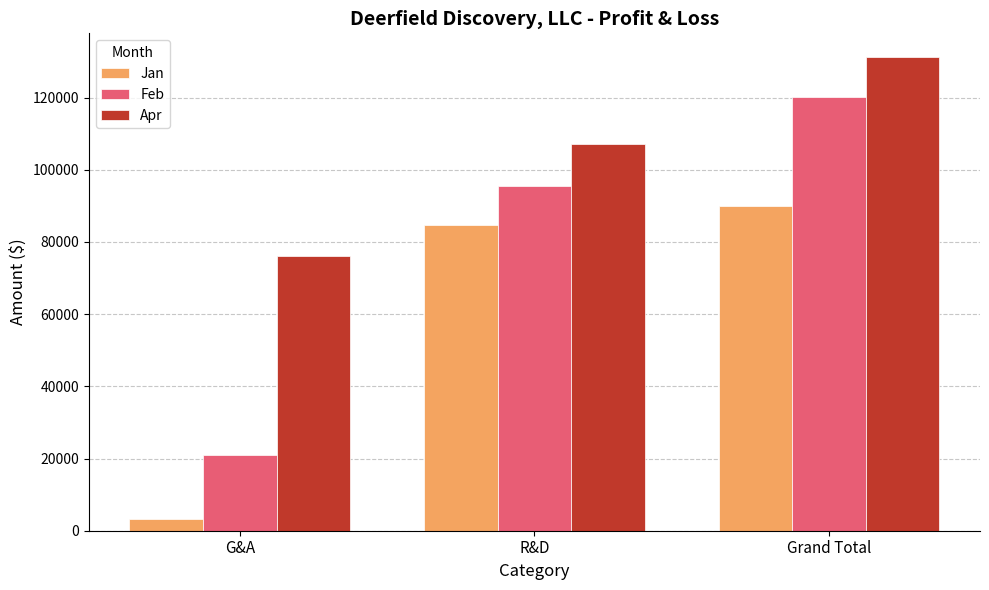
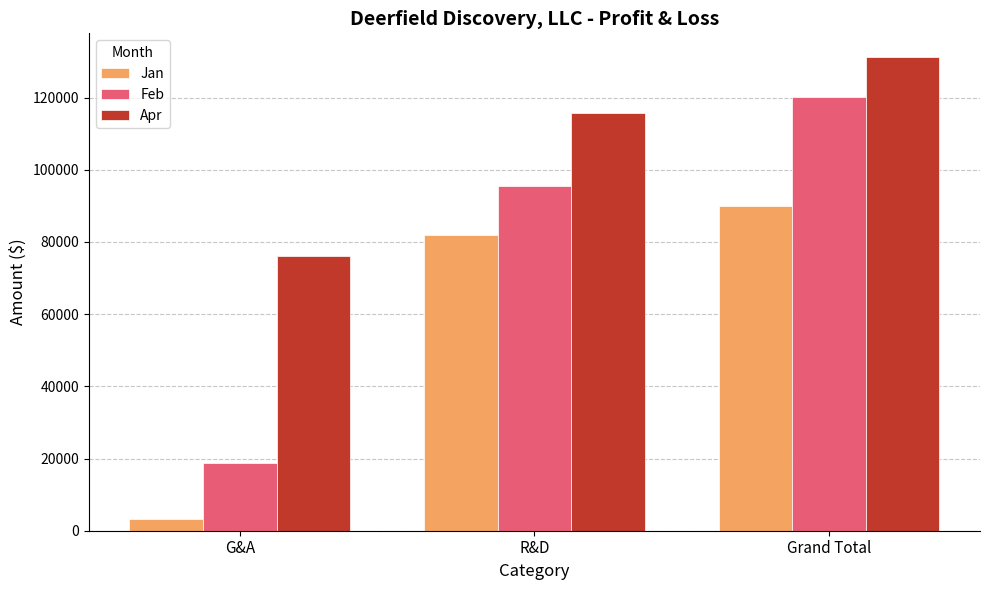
  {
    "Jan": {
      "G&A": 3000,
-     "R&D": 85000,
+     "R&D": 82000,
      "Grand Total": 90000
    },
    "Feb": {
-     "G&A": 21000,
+     "G&A": 19000,
      "R&D": 96000,
      "Grand Total": 120000
    },
    "Apr": {
      "G&A": 76000,
-     "R&D": 107000,
+     "R&D": 116000,
      "Grand Total": 131000
    }
  }
